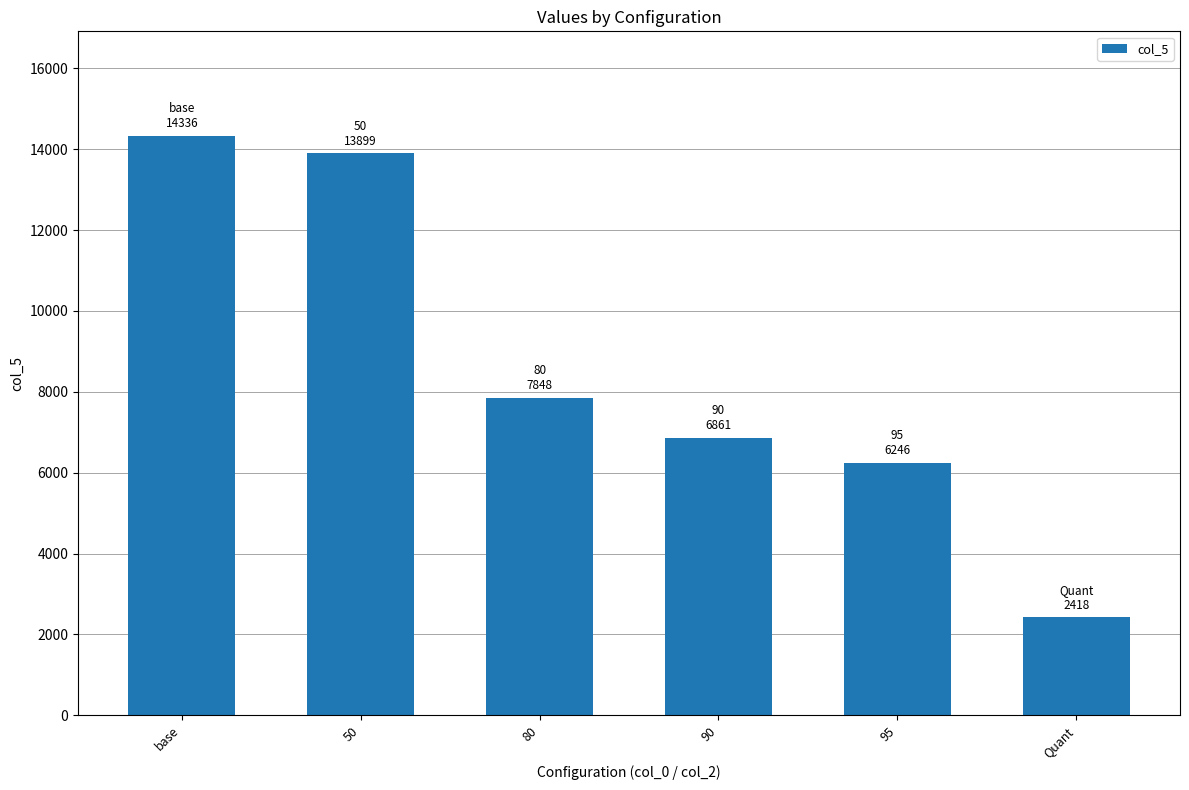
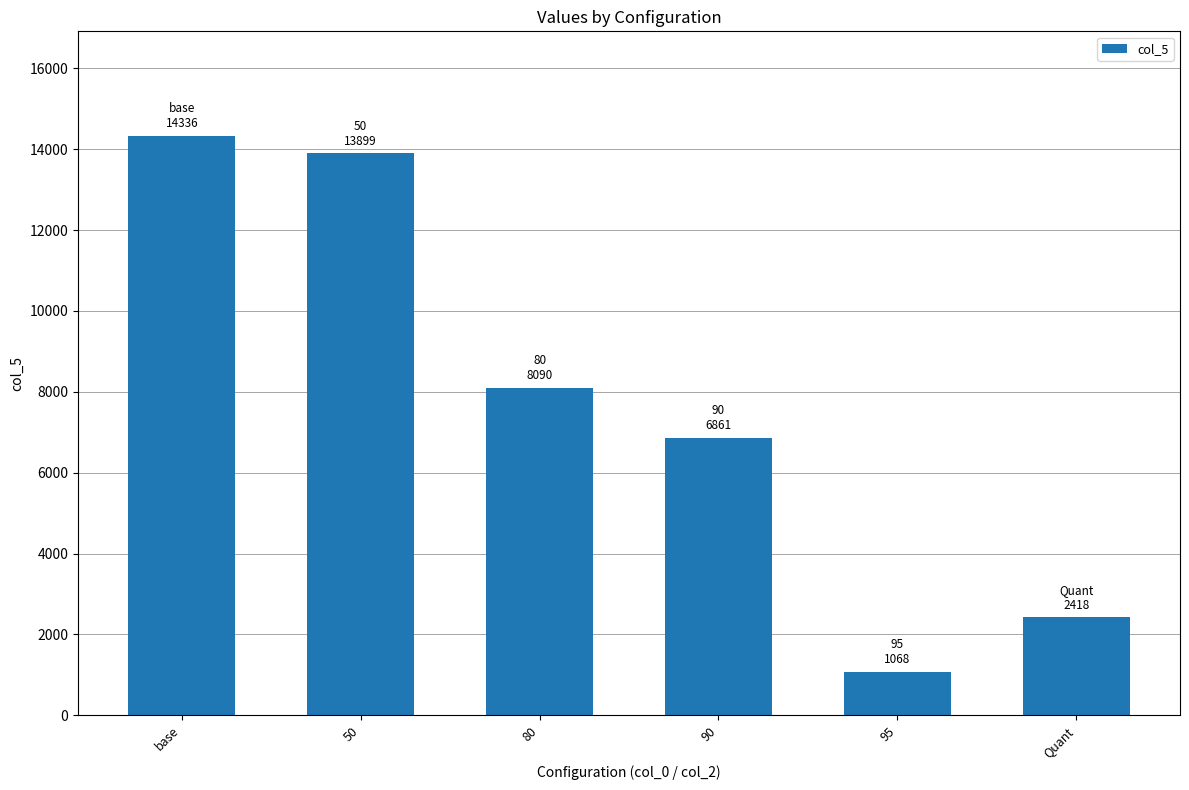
  {
    "base": 14336,
    "50": 13899,
-   "80": 7848,
+   "80": 8090,
    "90": 6861,
-   "95": 6246,
+   "95": 1068,
    "Quant": 2418
  }
